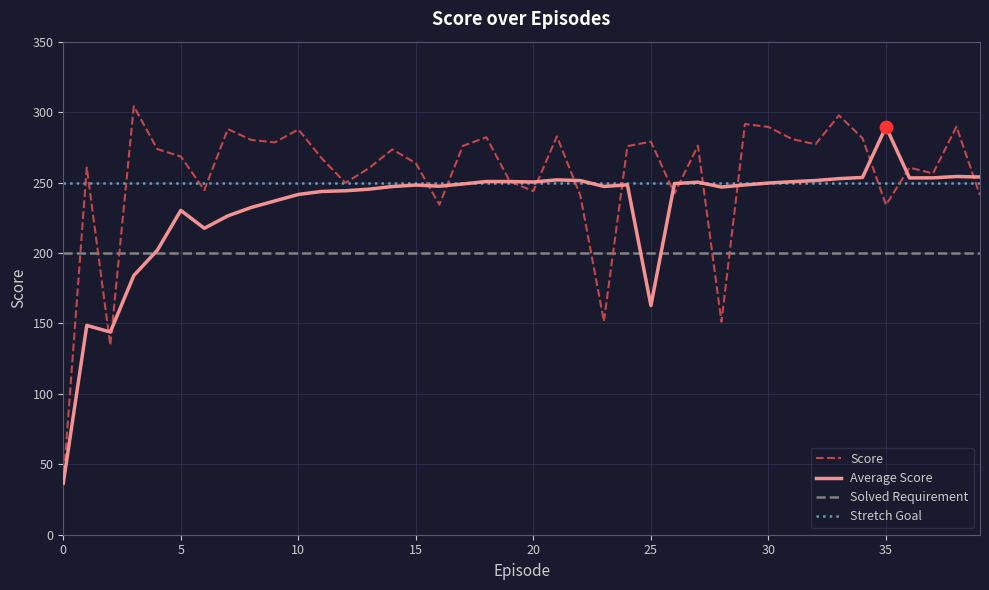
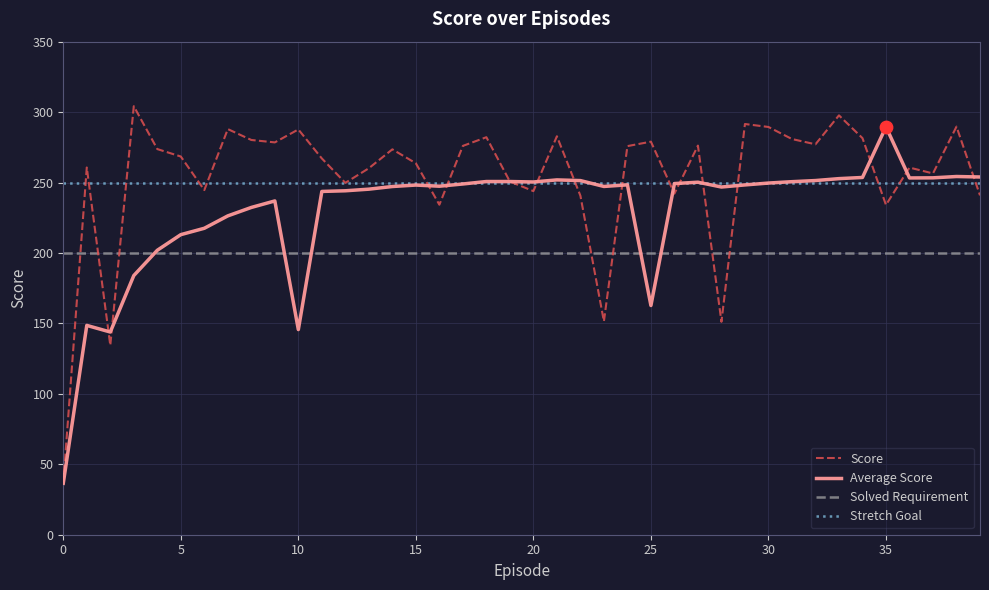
  {
    "Average Score": {
-     "5": 230,
-     "10": 242,
+     "5": 213,
+     "10": 146,
      "15": 248,
      "25": 163
    },
    "Solved Requirement": {
      "0": 200,
      "5": 200,
      "10": 200,
      "15": 200,
      "20": 200,
      "25": 200,
      "30": 200,
      "35": 200
    },
    "Stretch Goal": {
      "0": 250,
      "5": 250,
      "10": 250,
      "15": 250,
      "25": 250,
      "35": 250
    }
  }
